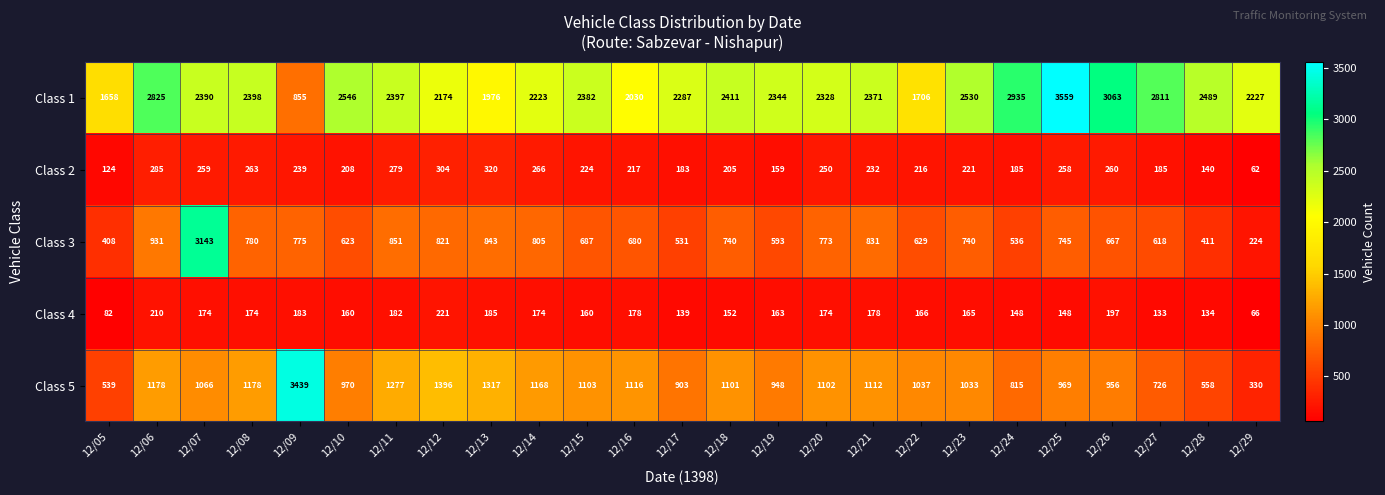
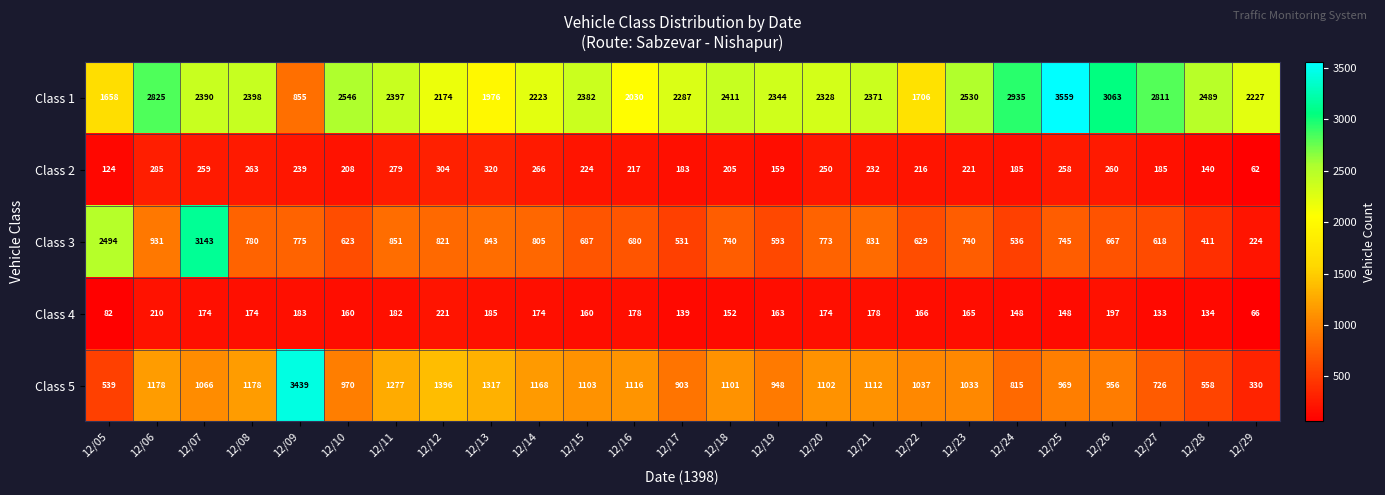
  {
    "Class 1": {
      "12/05": 1658,
      "12/06": 2825,
      "12/07": 2390,
      "12/08": 2398,
      "12/09": 855,
      "12/10": 2546,
      "12/11": 2397,
      "12/12": 2174,
      "12/13": 1976,
      "12/14": 2223,
      "12/15": 2382,
      "12/16": 2030,
      "12/17": 2287,
      "12/18": 2411,
      "12/19": 2344,
      "12/20": 2328,
      "12/21": 2371,
      "12/22": 1706,
      "12/23": 2530,
      "12/24": 2935,
      "12/25": 3559,
      "12/26": 3063,
      "12/27": 2811,
      "12/28": 2489,
      "12/29": 2227
    },
    "Class 2": {
      "12/05": 124,
      "12/06": 285,
      "12/07": 259,
      "12/08": 263,
      "12/09": 239,
      "12/10": 208,
      "12/11": 279,
      "12/12": 304,
      "12/13": 320,
      "12/14": 266,
      "12/15": 224,
      "12/16": 217,
      "12/17": 183,
      "12/18": 205,
      "12/19": 159,
      "12/20": 250,
      "12/21": 232,
      "12/22": 216,
      "12/23": 221,
      "12/24": 185,
      "12/25": 258,
      "12/26": 260,
      "12/27": 185,
      "12/28": 140,
      "12/29": 62
    },
    "Class 3": {
-     "12/05": 408,
+     "12/05": 2494,
      "12/06": 931,
      "12/07": 3143,
      "12/08": 780,
      "12/09": 775,
      "12/10": 623,
      "12/11": 851,
      "12/12": 821,
      "12/13": 843,
      "12/14": 805,
      "12/15": 687,
      "12/16": 680,
      "12/17": 531,
      "12/18": 740,
      "12/19": 593,
      "12/20": 773,
      "12/21": 831,
      "12/22": 629,
      "12/23": 740,
      "12/24": 536,
      "12/25": 745,
      "12/26": 667,
      "12/27": 618,
      "12/28": 411,
      "12/29": 224
    },
    "Class 4": {
      "12/05": 82,
      "12/06": 210,
      "12/07": 174,
      "12/08": 174,
      "12/09": 183,
      "12/10": 160,
      "12/11": 182,
      "12/12": 221,
      "12/13": 185,
      "12/14": 174,
      "12/15": 160,
      "12/16": 178,
      "12/17": 139,
      "12/18": 152,
      "12/19": 163,
      "12/20": 174,
      "12/21": 178,
      "12/22": 166,
      "12/23": 165,
      "12/24": 148,
      "12/25": 148,
      "12/26": 197,
      "12/27": 133,
      "12/28": 134,
      "12/29": 66
    },
    "Class 5": {
      "12/05": 539,
      "12/06": 1178,
      "12/07": 1066,
      "12/08": 1178,
      "12/09": 3439,
      "12/10": 970,
      "12/11": 1277,
      "12/12": 1396,
      "12/13": 1317,
      "12/14": 1168,
      "12/15": 1103,
      "12/16": 1116,
      "12/17": 903,
      "12/18": 1101,
      "12/19": 948,
      "12/20": 1102,
      "12/21": 1112,
      "12/22": 1037,
      "12/23": 1033,
      "12/24": 815,
      "12/25": 969,
      "12/26": 956,
      "12/27": 726,
      "12/28": 558,
      "12/29": 330
    }
  }
